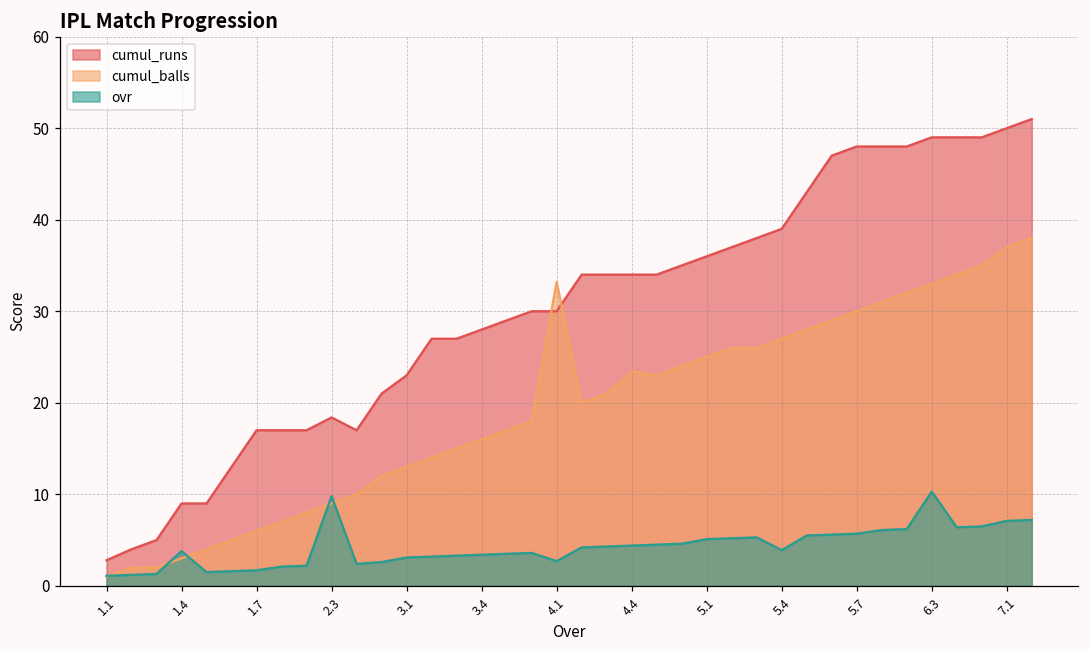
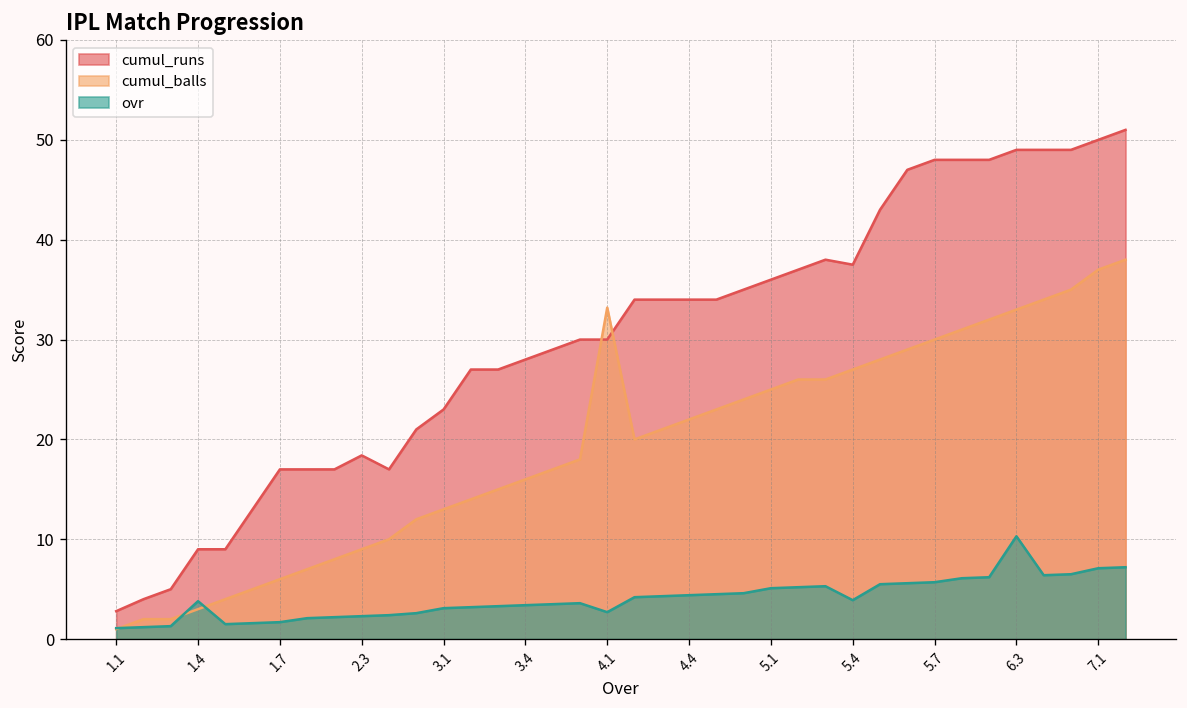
  {
    "cumul_runs": {
      "1.1": 3,
      "1.4": 9,
      "1.7": 17,
      "2.3": 18,
      "3.1": 23,
      "3.4": 28,
      "4.1": 30,
      "4.4": 34,
      "5.1": 36,
-     "5.4": 39,
+     "5.4": 38,
      "5.7": 48,
      "6.3": 49,
      "7.1": 50
    },
    "cumul_balls": {
      "1.4": 3,
      "1.7": 6,
      "2.3": 9,
      "3.1": 13,
      "3.4": 16,
      "4.1": 33,
-     "4.4": 23,
+     "4.4": 22,
      "5.1": 25,
      "5.4": 27,
      "5.7": 30,
      "6.3": 33,
      "7.1": 37
    },
    "ovr": {
      "1.4": 4,
      "1.7": 2,
-     "2.3": 10,
+     "2.3": 2,
      "3.1": 3,
      "3.4": 3,
      "4.1": 3,
      "4.4": 4,
      "5.1": 5,
      "5.4": 4,
      "5.7": 6,
      "6.3": 10,
      "7.1": 7
    }
  }
